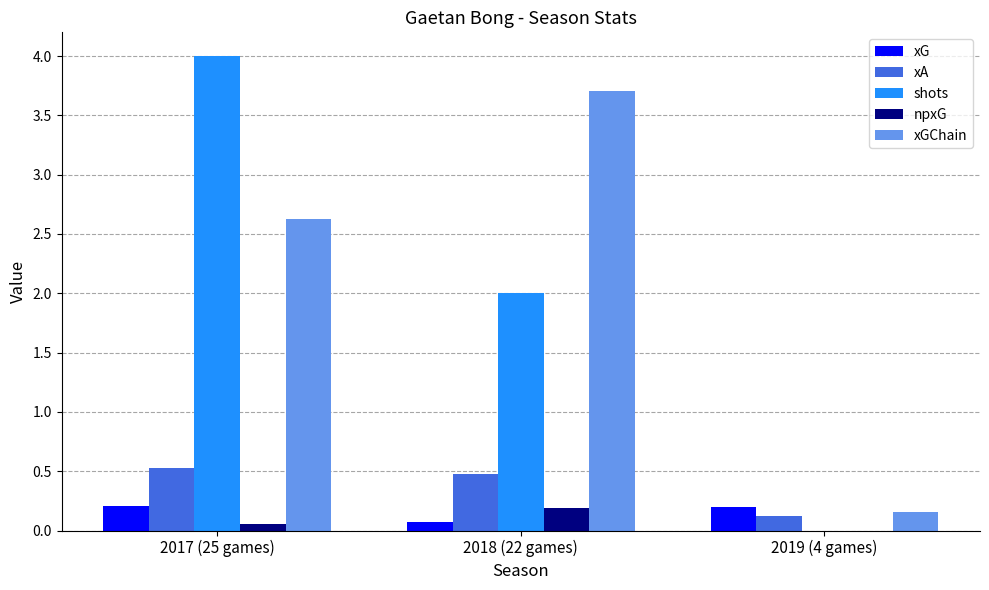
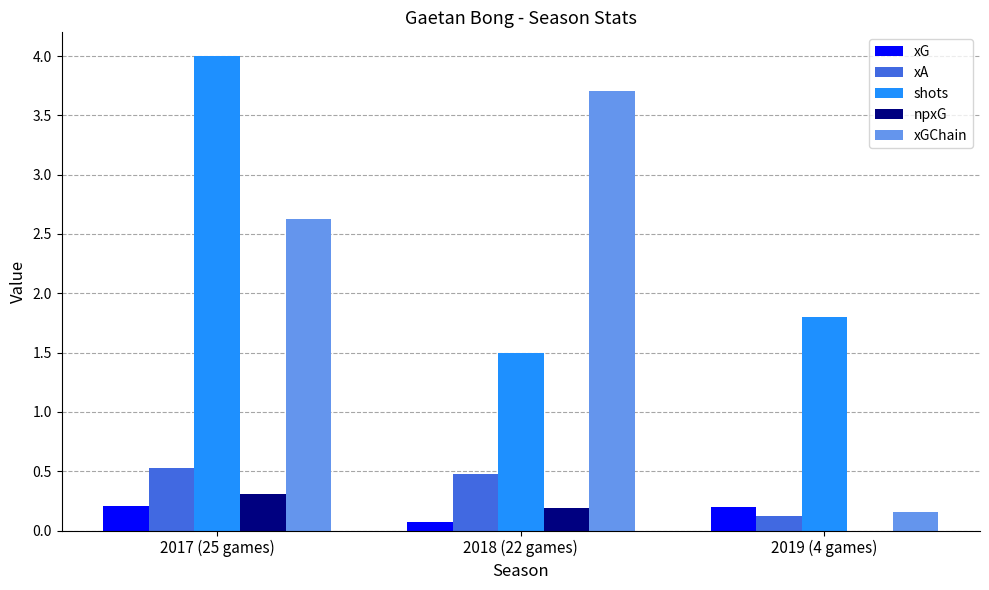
  {
    "xG": {
      "2017 (25 games)": 0.20,
      "2018 (22 games)": 0.07,
      "2019 (4 games)": 0.20
    },
    "shots": {
      "2017 (25 games)": 4.0,
-     "2018 (22 games)": 2.0,
-     "2019 (4 games)": 0.0
+     "2018 (22 games)": 1.5,
+     "2019 (4 games)": 1.8
    },
    "npxG": {
-     "2017 (25 games)": 0.05,
+     "2017 (25 games)": 0.31,
      "2018 (22 games)": 0.19,
      "2019 (4 games)": 0.00
    }
  }
